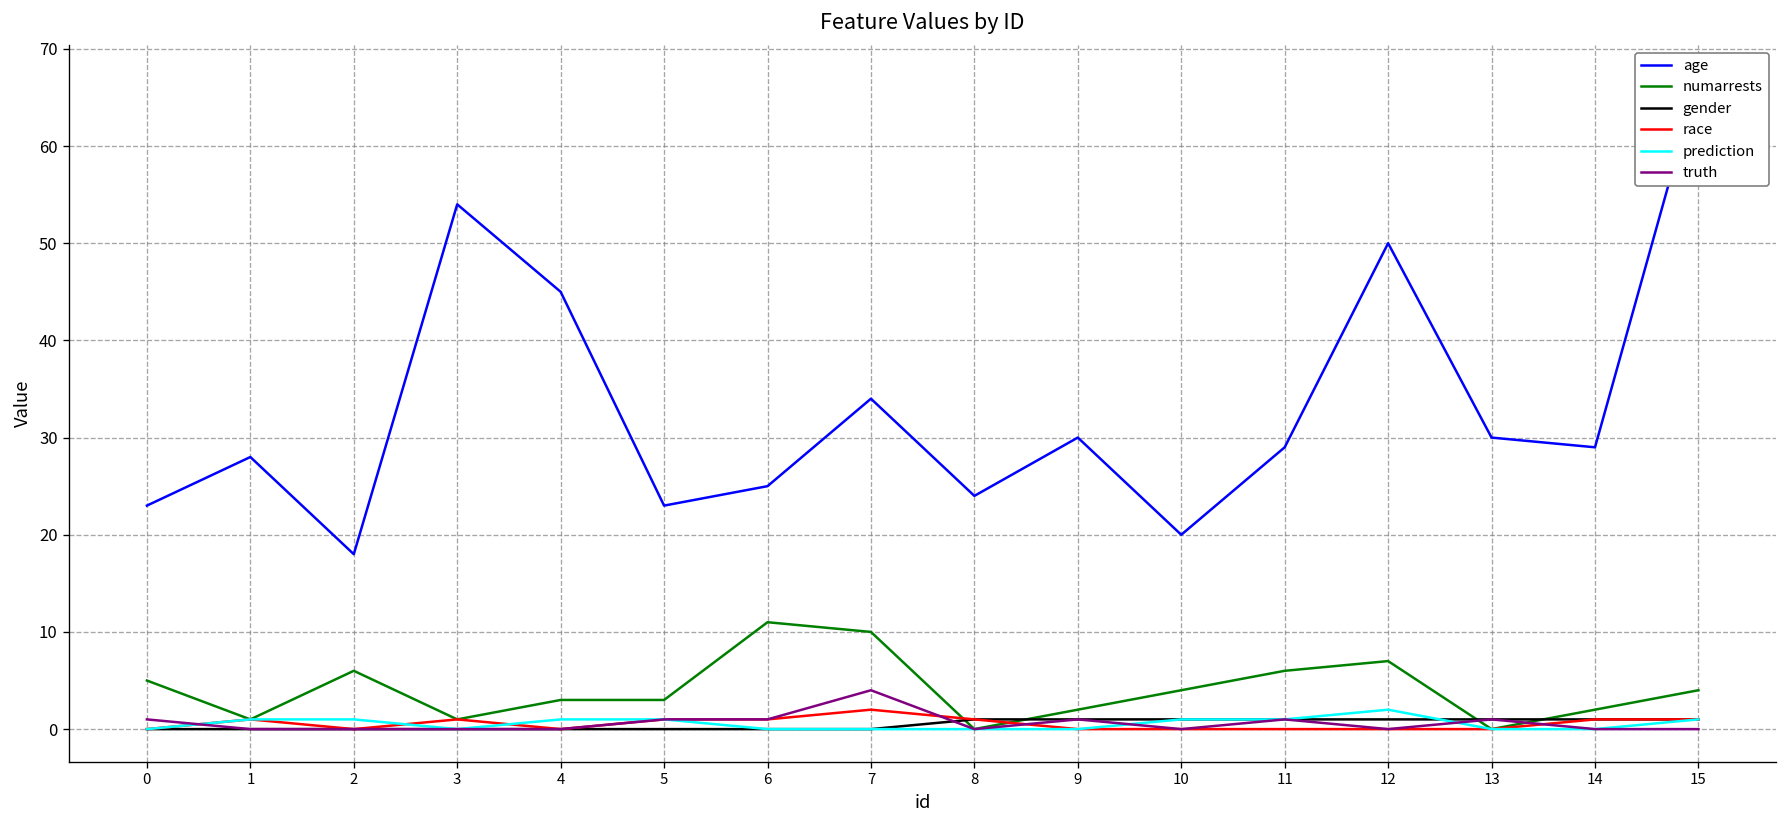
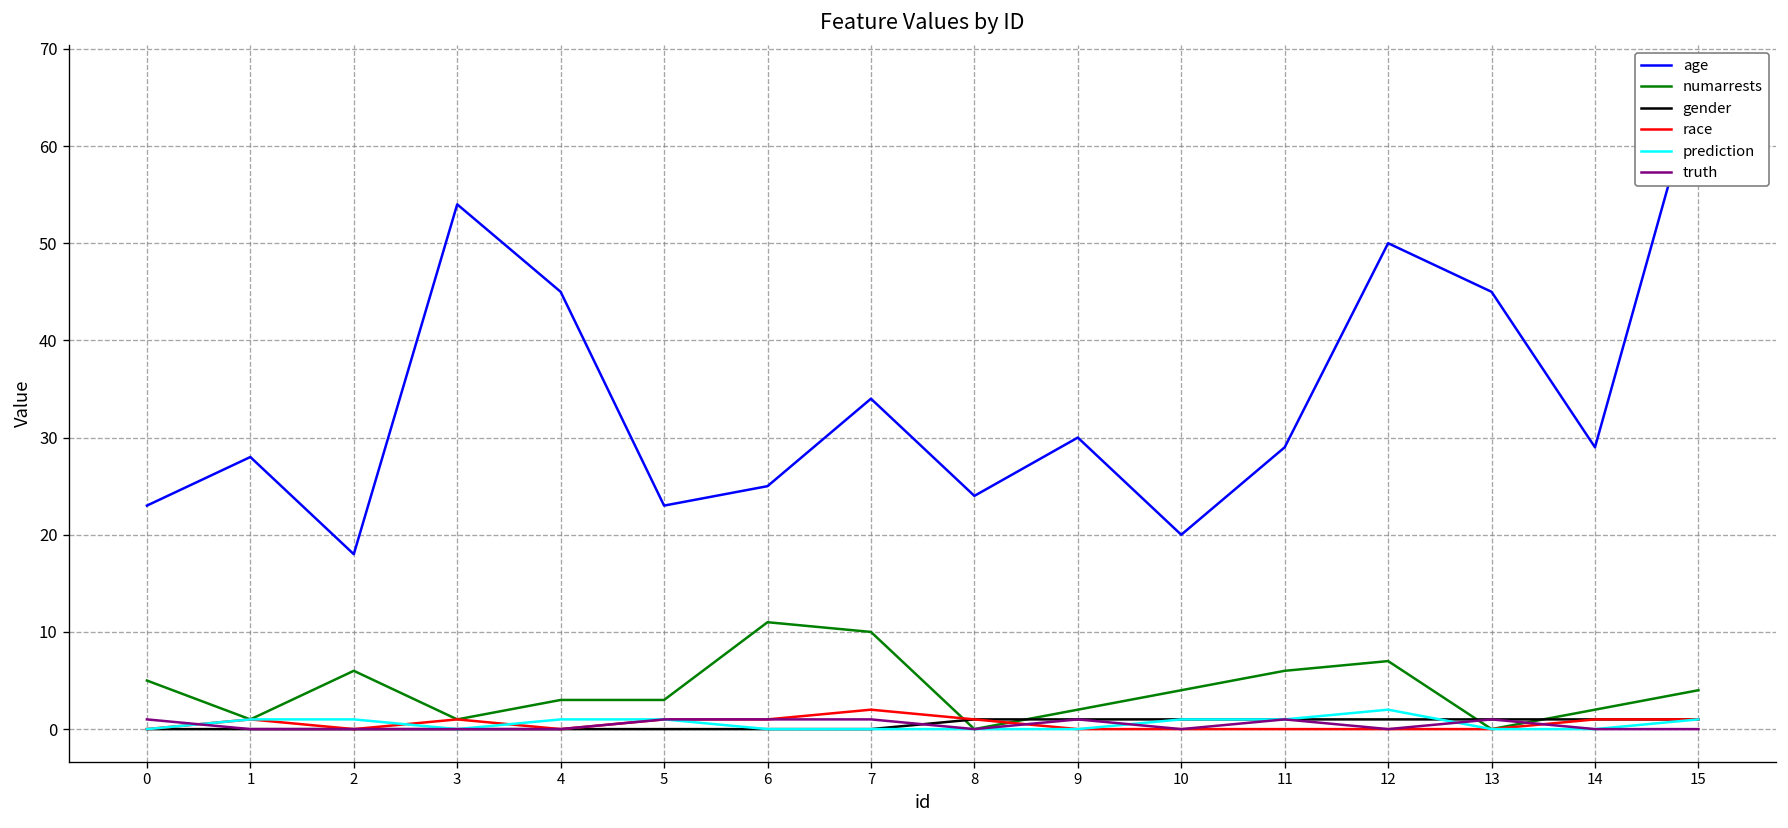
  {
    "age": {
      "0": 23,
      "1": 28,
      "2": 18,
      "3": 54,
      "4": 45,
      "5": 23,
      "6": 25,
      "7": 34,
      "8": 24,
      "9": 30,
      "10": 20,
      "11": 29,
      "12": 50,
-     "13": 30,
+     "13": 45,
      "14": 29
    },
    "numarrests": {
      "0": 5,
      "2": 6,
      "4": 3,
      "5": 3,
      "6": 11,
      "7": 10,
      "9": 2,
      "10": 4,
      "11": 6,
      "12": 7,
      "14": 2,
      "15": 4
    },
    "gender": {
      "5": 0,
      "12": 1
    },
    "race": {
      "7": 2,
      "11": 0
    },
    "prediction": {
      "2": 1,
      "4": 1,
      "12": 2
    },
    "truth": {
      "0": 1,
-     "7": 4,
+     "7": 1,
      "15": 0
    }
  }
